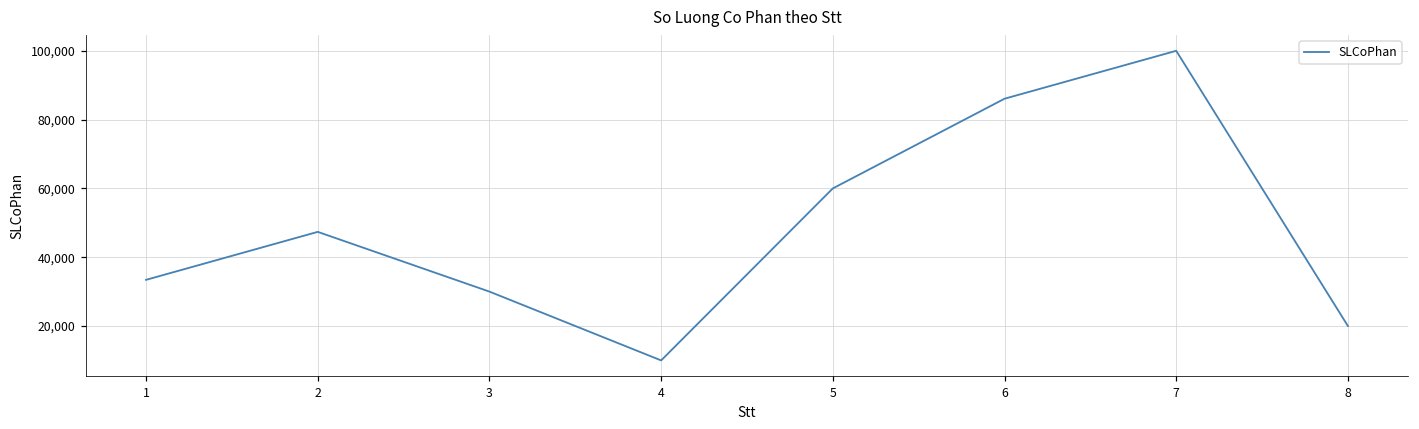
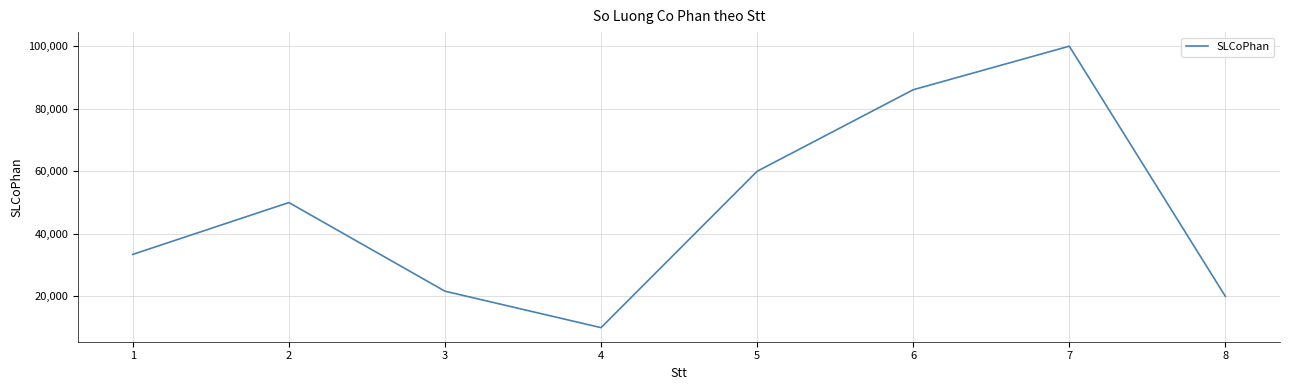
  {
    "1": "33,000",
-   "2": "47,000",
-   "3": "30,000",
+   "2": "50,000",
+   "3": "22,000",
    "4": "10,000",
    "5": "60,000",
    "6": "86,000",
    "7": "100,000",
    "8": "20,000"
  }
